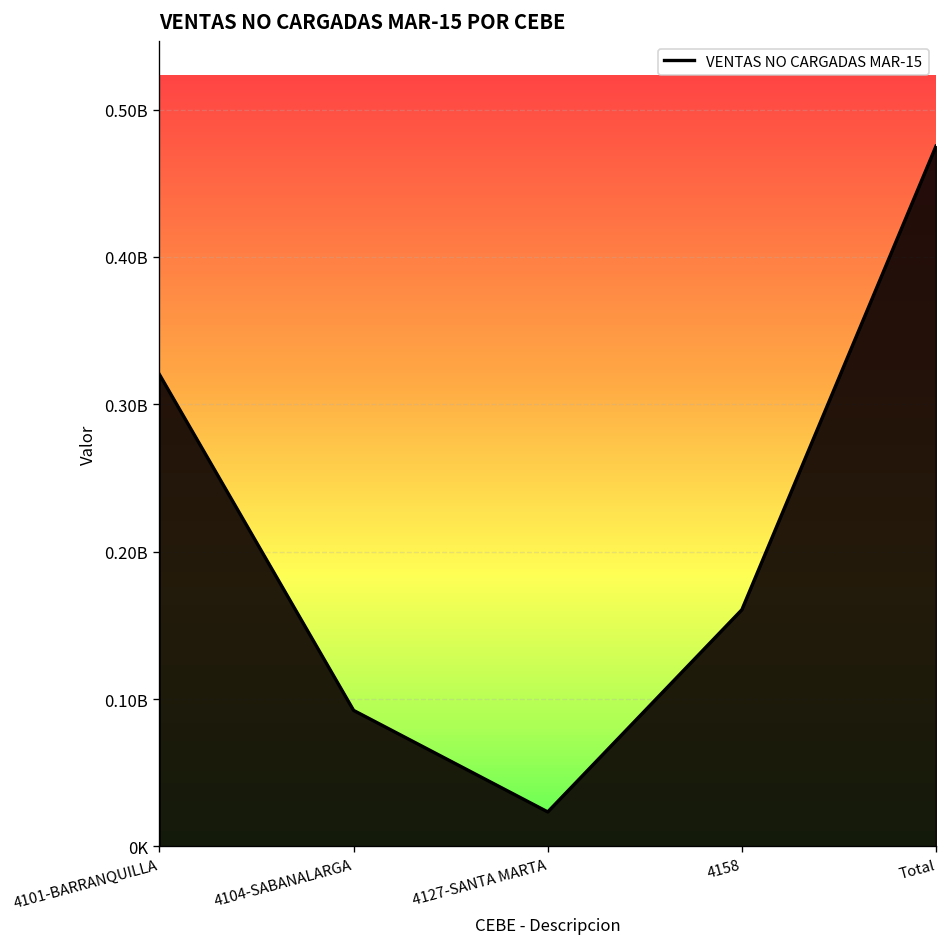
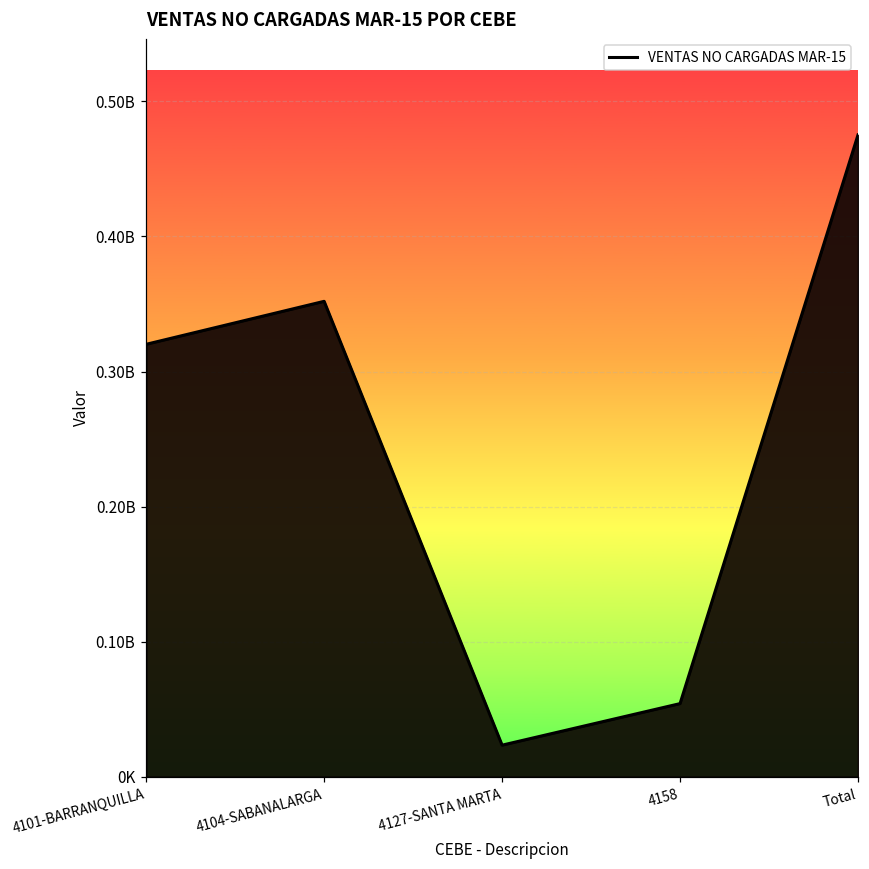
  {
    "4101-BARRANQUILLA": 320000000,
-   "4104-SABANALARGA": 92000000,
+   "4104-SABANALARGA": 352000000,
    "4127-SANTA MARTA": 23000000,
-   "4158": 161000000,
+   "4158": 54000000,
    "Total": 475000000
  }
